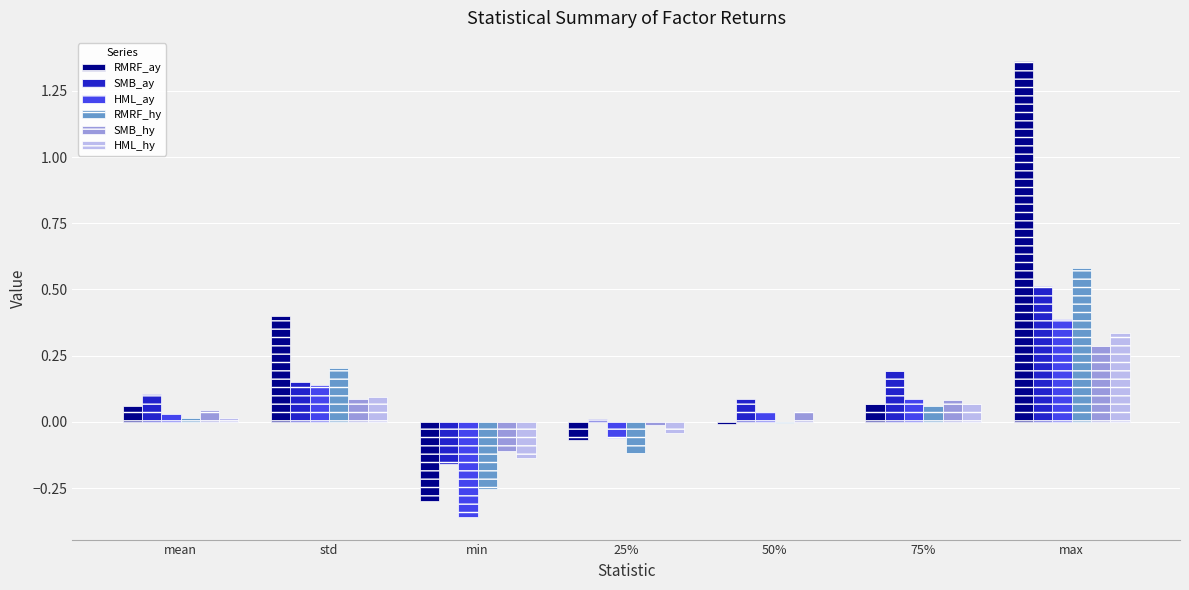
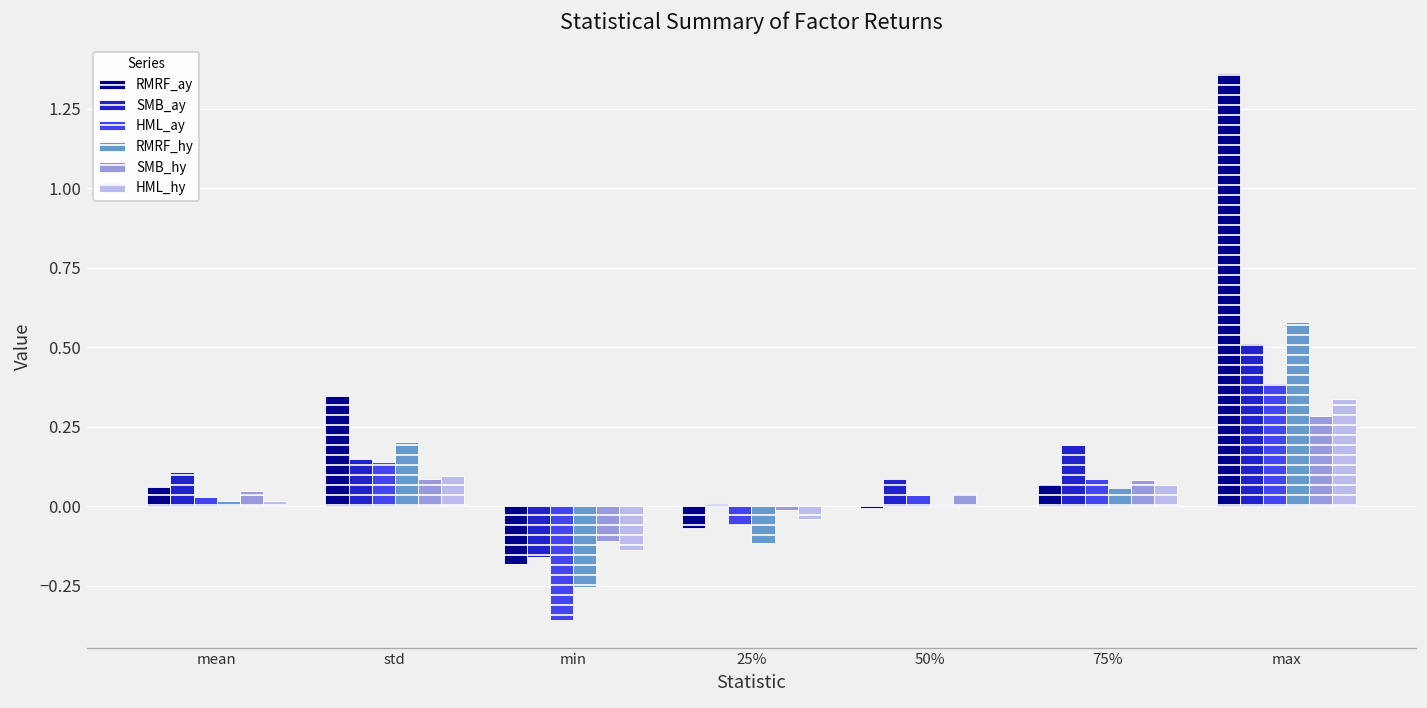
  {
    "RMRF_ay": {
      "mean": 0.06,
-     "std": 0.40,
-     "min": -0.30,
+     "std": 0.35,
+     "min": -0.18,
      "25%": -0.07,
      "75%": 0.07,
      "max": 1.36
    }
  }
